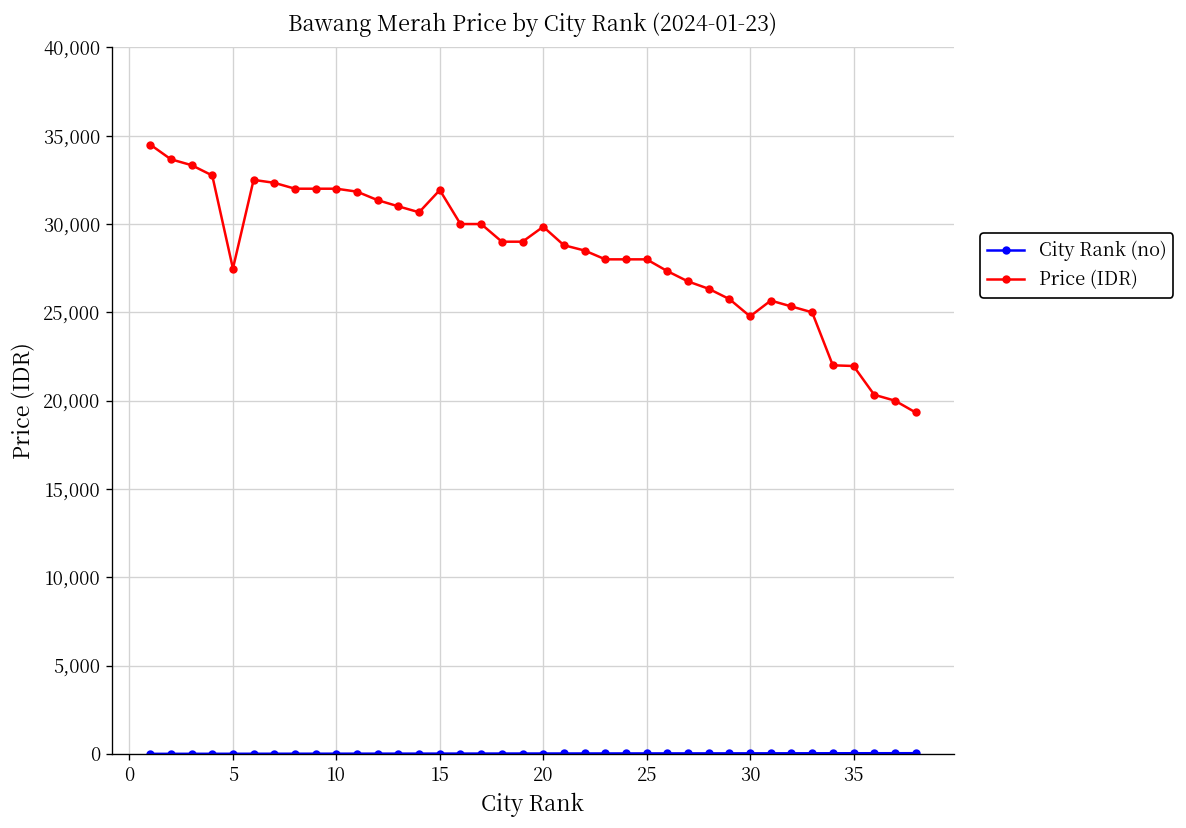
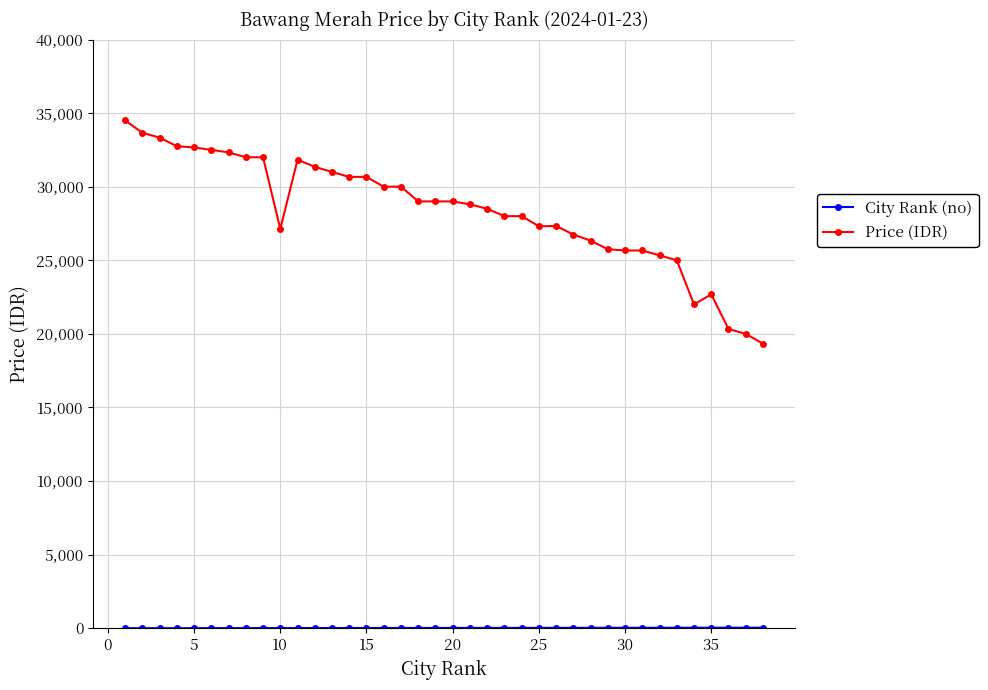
  {
    "City Rank (no)": {
      "5": "0",
      "10": "0",
      "15": "0",
      "20": "0",
      "25": "0",
      "30": "0",
      "35": "0"
    },
    "Price (IDR)": {
-     "5": "27,500",
-     "10": "32,000",
-     "15": "31,900",
-     "20": "29,800",
-     "25": "28,000",
-     "30": "24,800",
-     "35": "22,000"
+     "5": "32,700",
+     "10": "27,100",
+     "15": "30,700",
+     "20": "29,000",
+     "25": "27,300",
+     "30": "25,700",
+     "35": "22,700"
    }
  }
